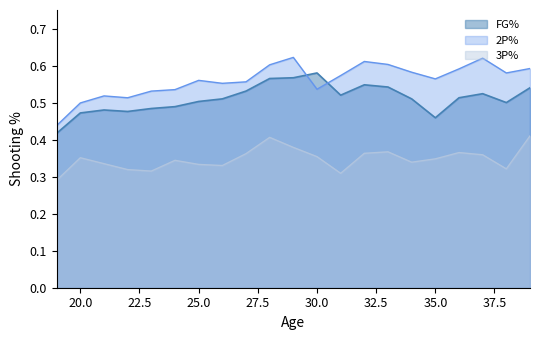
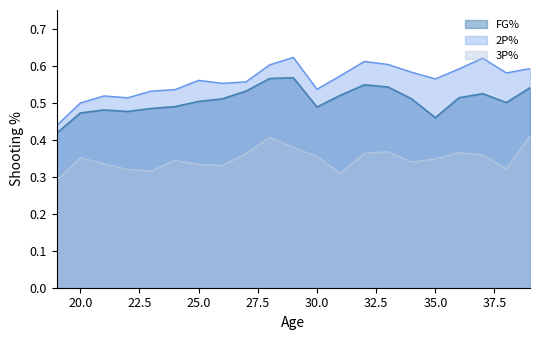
  {
    "FG%": {
      "20.0": 0.47,
      "25.0": 0.50,
-     "30.0": 0.58,
+     "30.0": 0.49,
      "35.0": 0.46
    }
  }
